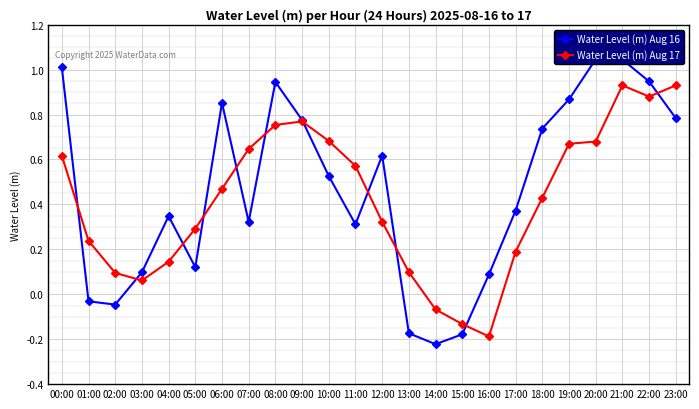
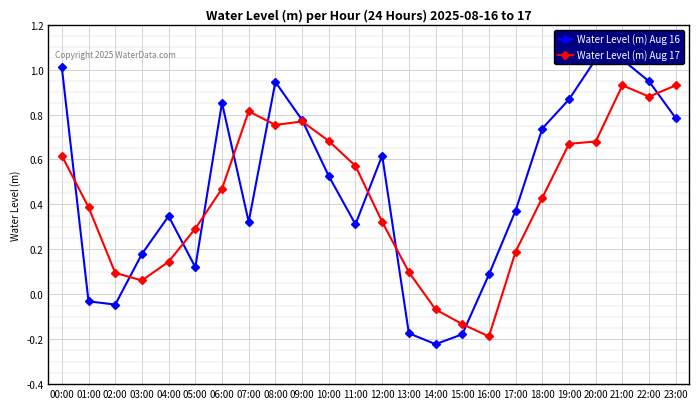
  {
    "Water Level (m) Aug 16": {
      "01:00": -0.03,
      "02:00": -0.05,
-     "03:00": 0.10,
+     "03:00": 0.18,
      "04:00": 0.35,
      "05:00": 0.12,
      "06:00": 0.85,
      "07:00": 0.32,
      "08:00": 0.95,
      "10:00": 0.53,
      "11:00": 0.31,
      "12:00": 0.62,
      "13:00": -0.17,
      "14:00": -0.22,
      "15:00": -0.18,
      "16:00": 0.09,
      "17:00": 0.37,
      "18:00": 0.74,
      "19:00": 0.87,
      "22:00": 0.95,
      "23:00": 0.78
    },
    "Water Level (m) Aug 17": {
      "00:00": 0.62,
-     "01:00": 0.24,
+     "01:00": 0.39,
      "02:00": 0.10,
      "03:00": 0.06,
      "04:00": 0.14,
      "05:00": 0.29,
      "06:00": 0.47,
-     "07:00": 0.65,
+     "07:00": 0.81,
      "08:00": 0.75,
      "10:00": 0.68,
      "11:00": 0.57,
      "12:00": 0.32,
      "13:00": 0.10,
      "14:00": -0.07,
      "15:00": -0.13,
      "16:00": -0.19,
      "17:00": 0.19,
      "18:00": 0.43,
      "19:00": 0.67,
      "20:00": 0.68,
      "21:00": 0.93,
      "22:00": 0.88,
      "23:00": 0.93
    }
  }
